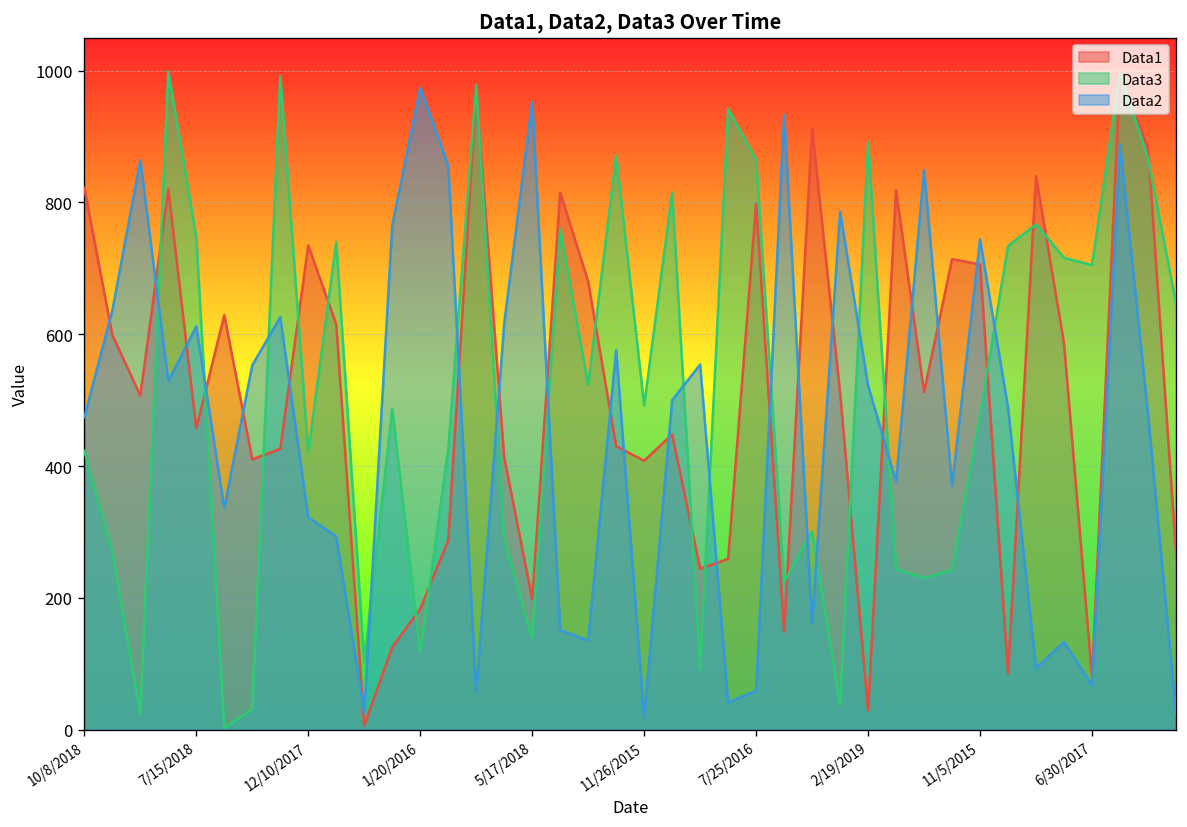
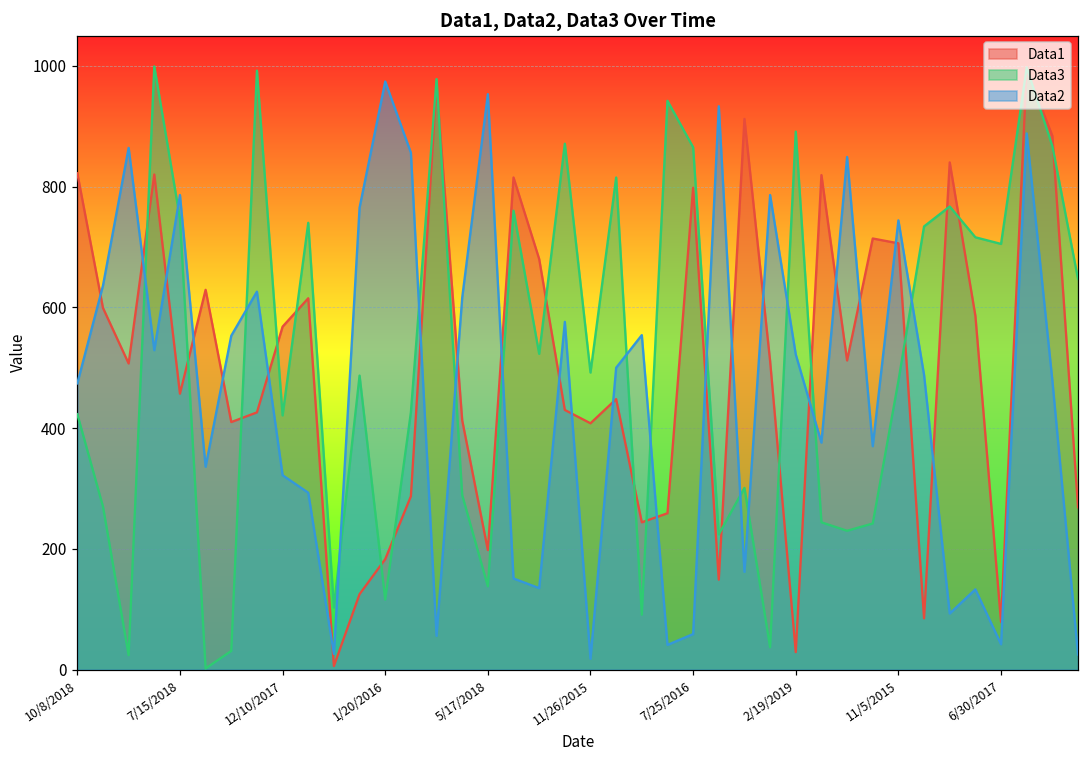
  {
    "Data1": {
      "10/8/2018": 820,
      "7/15/2018": 460,
-     "12/10/2017": 740,
+     "12/10/2017": 570,
      "1/20/2016": 180,
      "5/17/2018": 200,
      "11/26/2015": 410,
      "7/25/2016": 800,
      "2/19/2019": 30,
      "11/5/2015": 710,
      "6/30/2017": 80
    },
    "Data3": {
      "10/8/2018": 420,
      "7/15/2018": 750,
      "12/10/2017": 420,
      "1/20/2016": 120,
      "5/17/2018": 140,
      "11/26/2015": 490,
      "7/25/2016": 870,
      "2/19/2019": 890,
      "11/5/2015": 480,
      "6/30/2017": 710
    },
    "Data2": {
      "10/8/2018": 470,
-     "7/15/2018": 610,
+     "7/15/2018": 790,
      "12/10/2017": 320,
      "1/20/2016": 970,
      "5/17/2018": 950,
      "11/26/2015": 20,
      "7/25/2016": 60,
      "2/19/2019": 520,
      "11/5/2015": 740,
-     "6/30/2017": 70
+     "6/30/2017": 40
    }
  }
